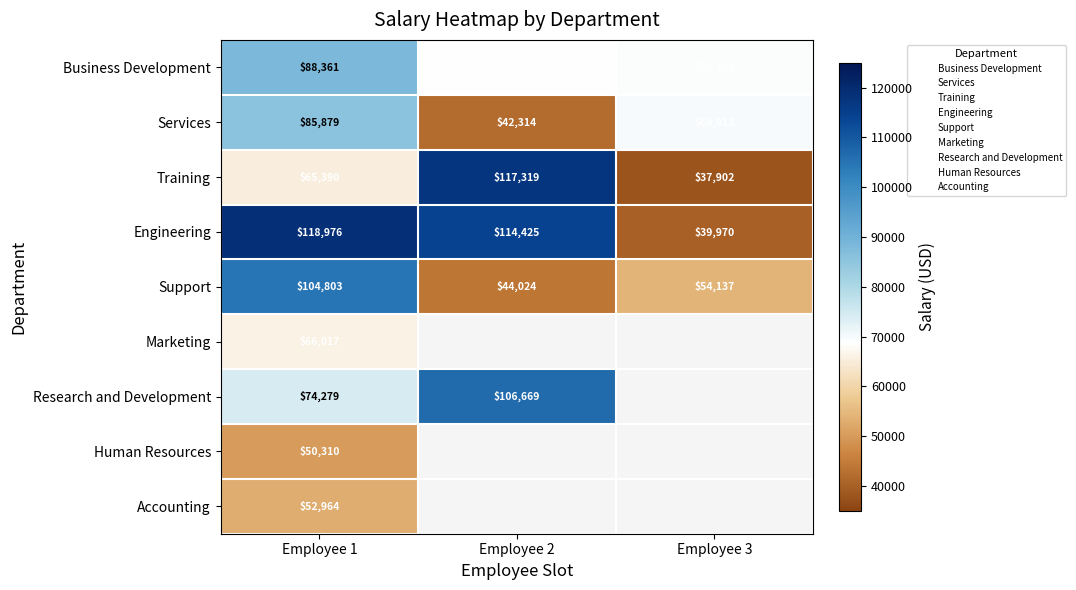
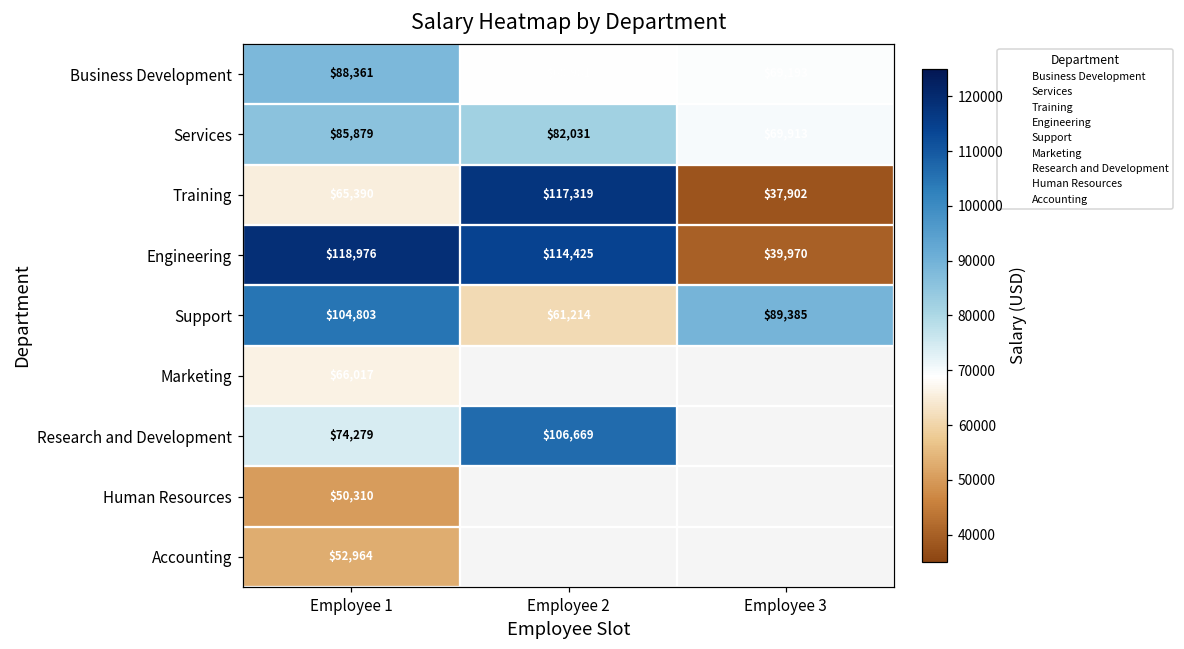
  {
    "Business Development": {
      "Employee 1": "$88,361"
    },
    "Services": {
      "Employee 1": "$85,879",
-     "Employee 2": "$42,314"
+     "Employee 2": "$82,031"
    },
    "Training": {
      "Employee 2": "$117,319",
      "Employee 3": "$37,902"
    },
    "Engineering": {
      "Employee 1": "$118,976",
      "Employee 2": "$114,425",
      "Employee 3": "$39,970"
    },
    "Support": {
      "Employee 1": "$104,803",
-     "Employee 2": "$44,024",
-     "Employee 3": "$54,137"
+     "Employee 2": "$61,214",
+     "Employee 3": "$89,385"
    },
    "Research and Development": {
      "Employee 1": "$74,279",
      "Employee 2": "$106,669"
    },
    "Human Resources": {
      "Employee 1": "$50,310"
    },
    "Accounting": {
      "Employee 1": "$52,964"
    }
  }
